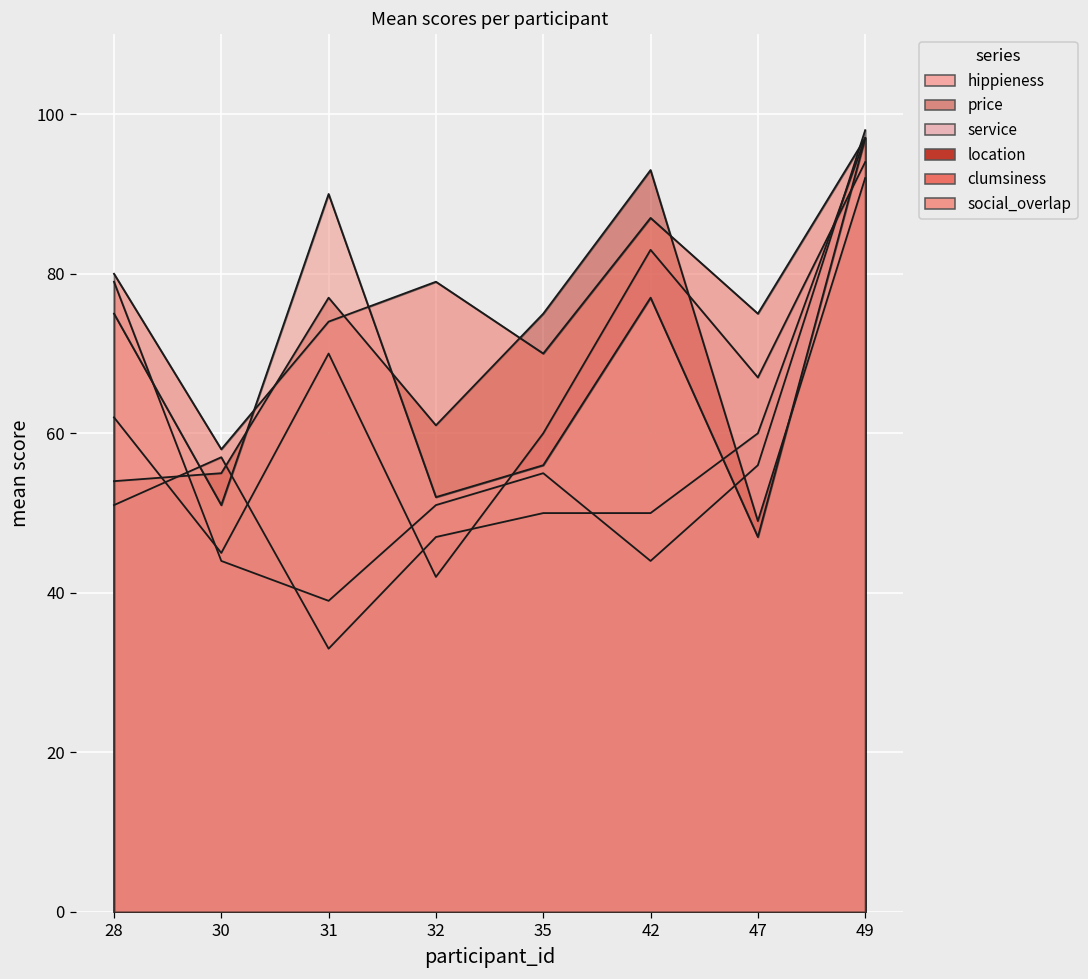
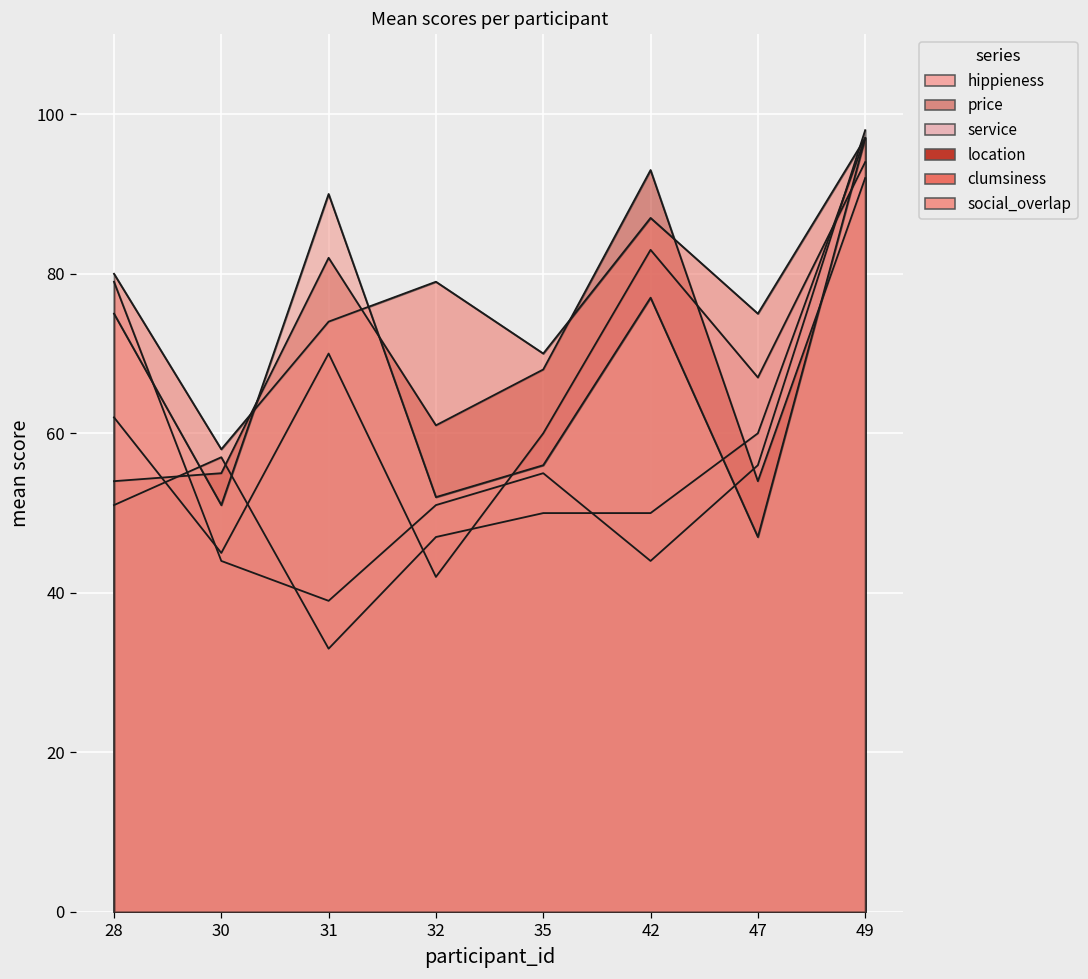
  {
    "location": {
      "28": 54,
      "30": 55,
-     "31": 77,
+     "31": 82,
      "32": 61,
-     "35": 75,
+     "35": 68,
      "42": 93,
-     "47": 49,
+     "47": 54,
      "49": 92
    }
  }
